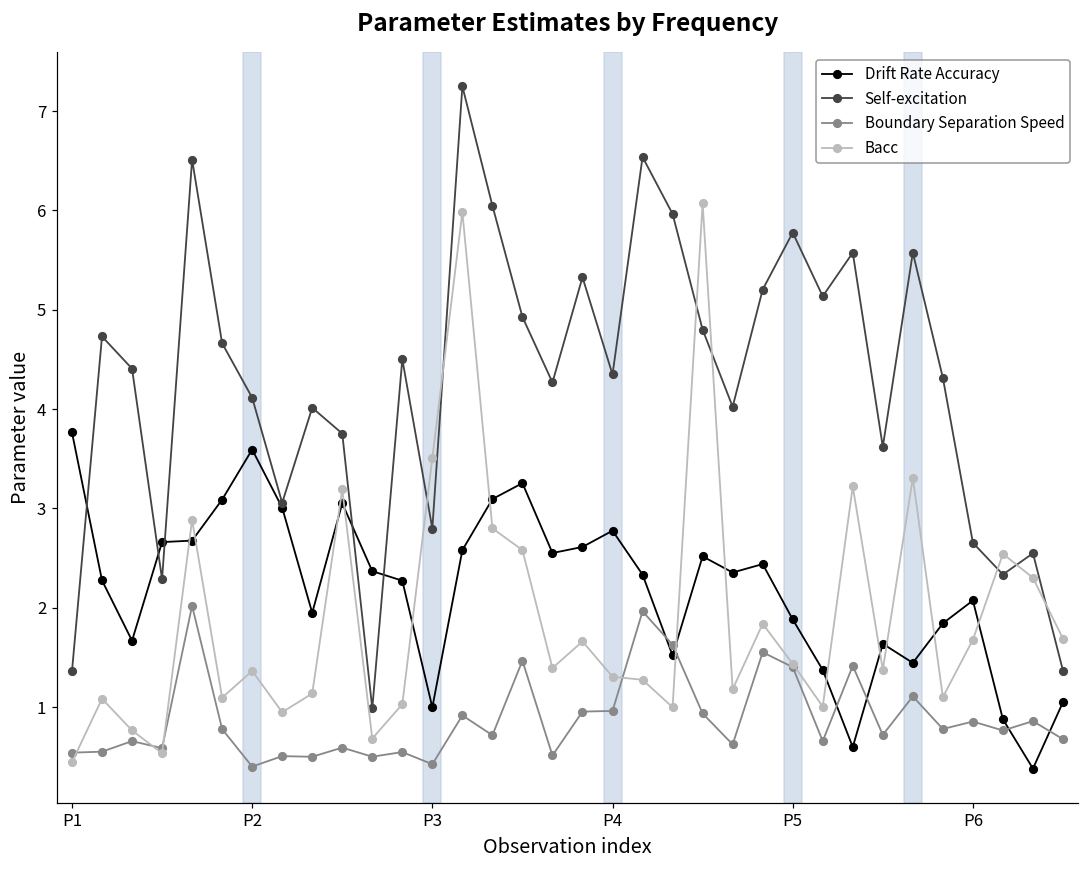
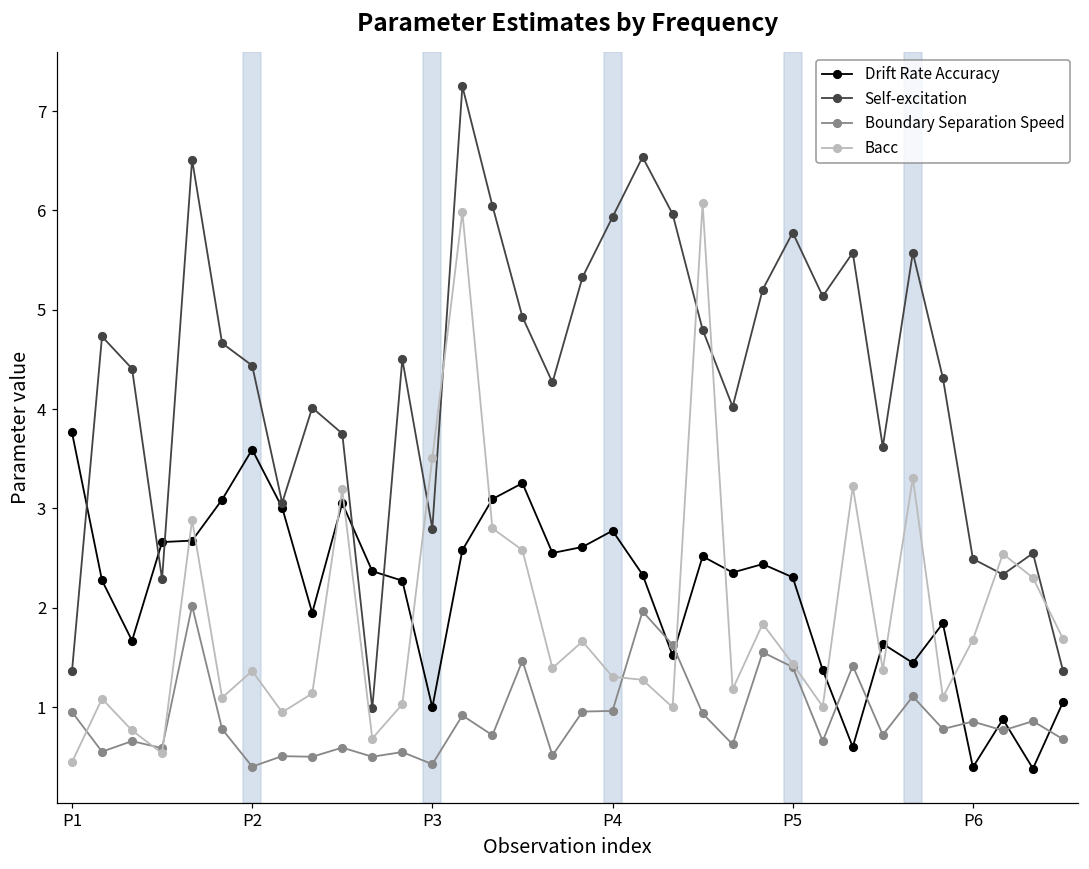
  {
    "Drift Rate Accuracy": {
      "P1": 3.8,
      "P2": 3.6,
      "P3": 1.0,
      "P4": 2.8,
-     "P5": 1.9,
-     "P6": 2.1
+     "P5": 2.3,
+     "P6": 0.4
    },
    "Self-excitation": {
      "P1": 1.4,
-     "P2": 4.1,
+     "P2": 4.4,
      "P3": 2.8,
-     "P4": 4.3,
+     "P4": 5.9,
      "P5": 5.8,
-     "P6": 2.7
+     "P6": 2.5
    },
    "Boundary Separation Speed": {
-     "P1": 0.5,
+     "P1": 1.0,
      "P2": 0.4,
      "P3": 0.4,
      "P4": 1.0,
      "P5": 1.4,
      "P6": 0.9
    },
    "Bacc": {
      "P1": 0.4,
      "P2": 1.4,
      "P3": 3.5,
      "P4": 1.3,
      "P5": 1.4,
      "P6": 1.7
    }
  }
